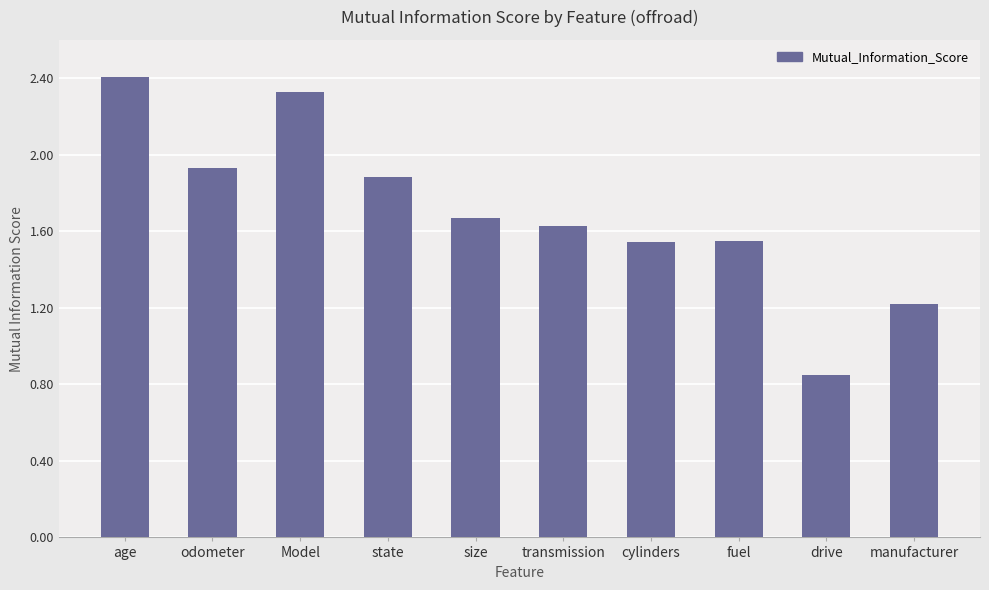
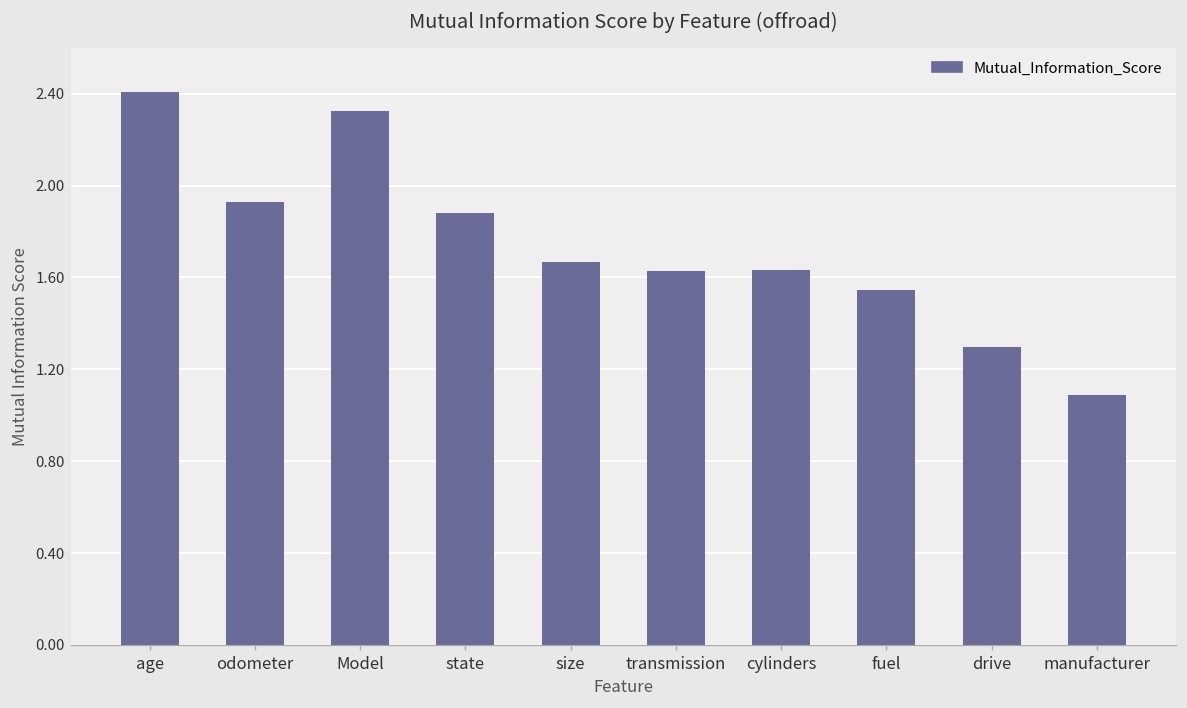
  {
    "age": 2.41,
    "odometer": 1.93,
    "Model": 2.33,
    "state": 1.88,
    "size": 1.67,
    "transmission": 1.63,
-   "cylinders": 1.54,
+   "cylinders": 1.63,
    "fuel": 1.55,
-   "drive": 0.85,
-   "manufacturer": 1.22
+   "drive": 1.30,
+   "manufacturer": 1.09
  }
